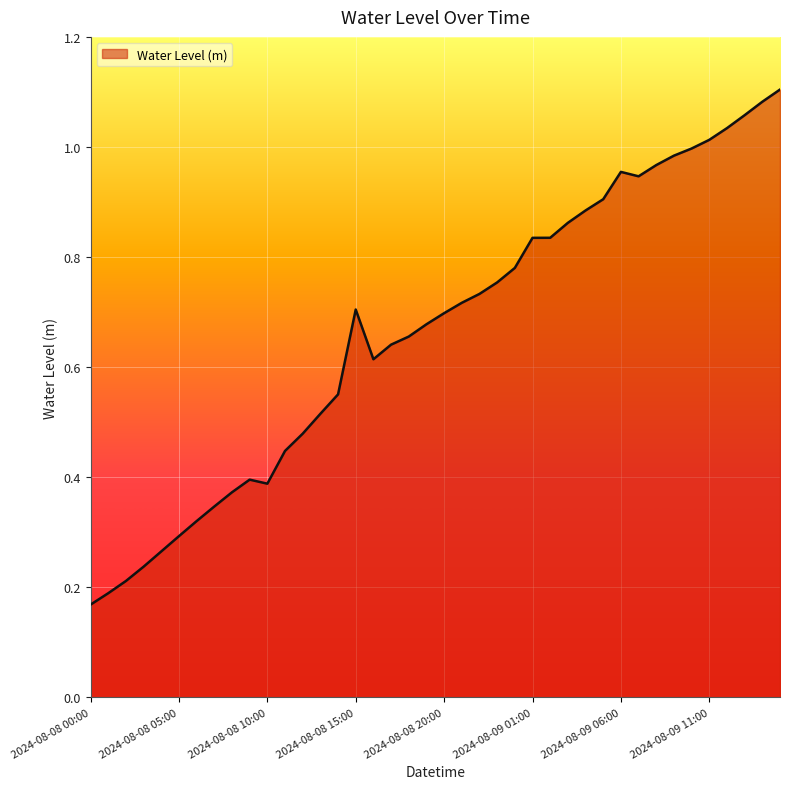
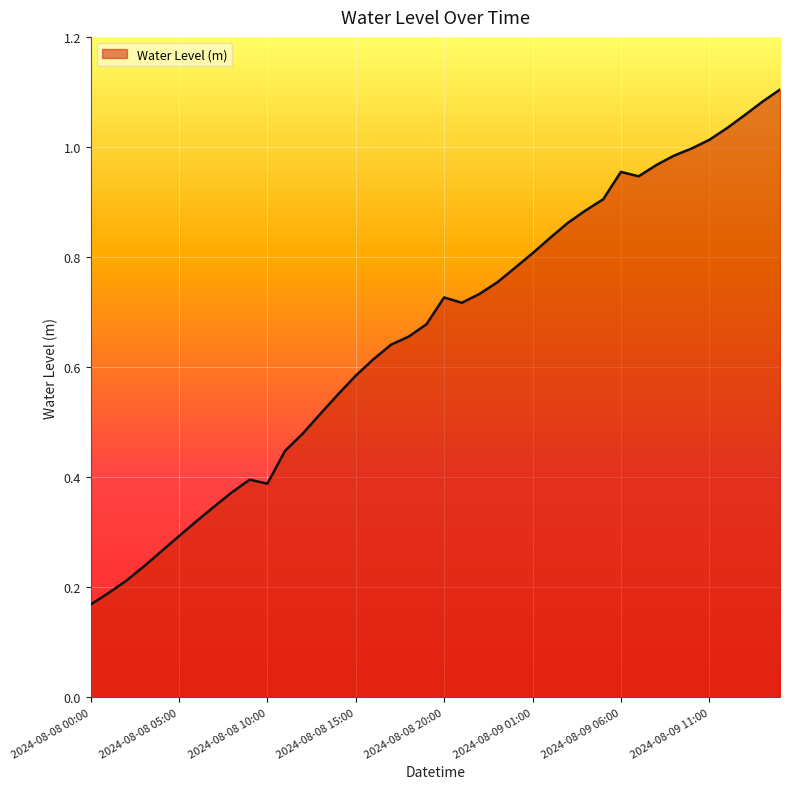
  {
    "2024-08-08 00:00": 0.17,
    "2024-08-08 05:00": 0.29,
    "2024-08-08 10:00": 0.39,
-   "2024-08-08 15:00": 0.70,
-   "2024-08-08 20:00": 0.70,
-   "2024-08-09 01:00": 0.83,
+   "2024-08-08 15:00": 0.58,
+   "2024-08-08 20:00": 0.73,
+   "2024-08-09 01:00": 0.81,
    "2024-08-09 06:00": 0.95,
    "2024-08-09 11:00": 1.01
  }
